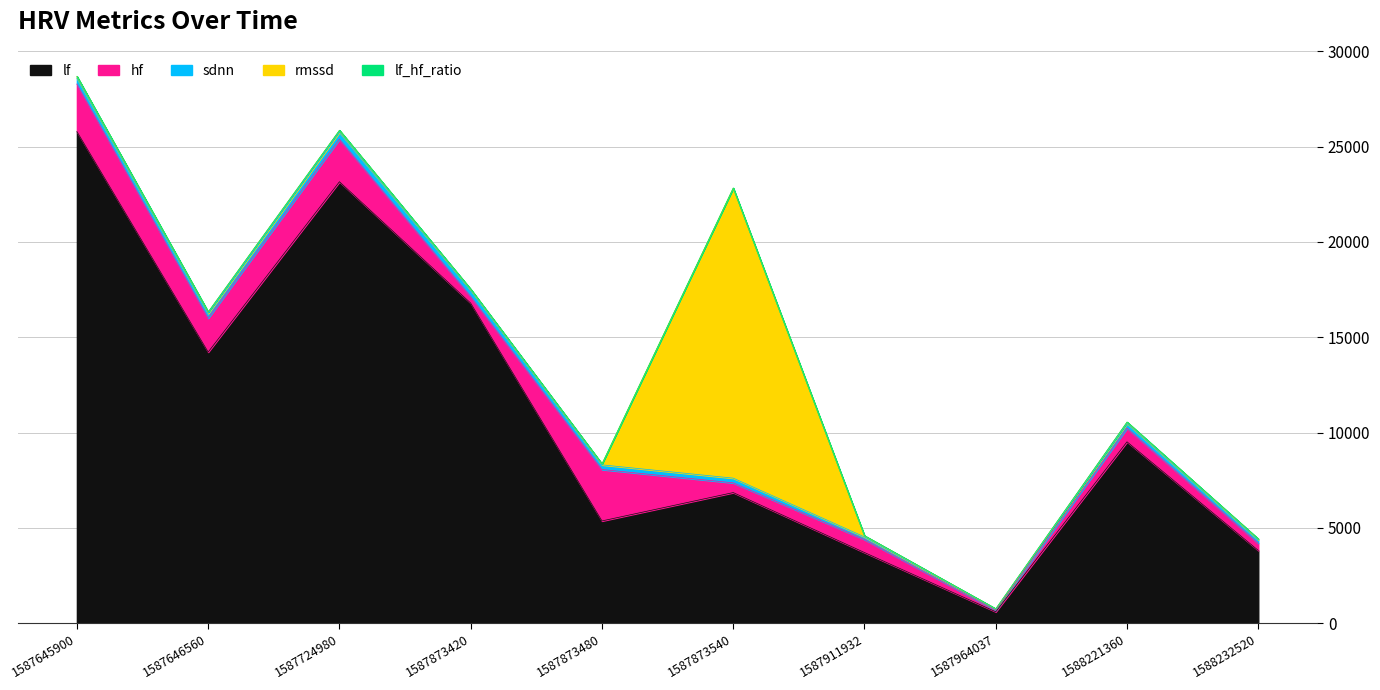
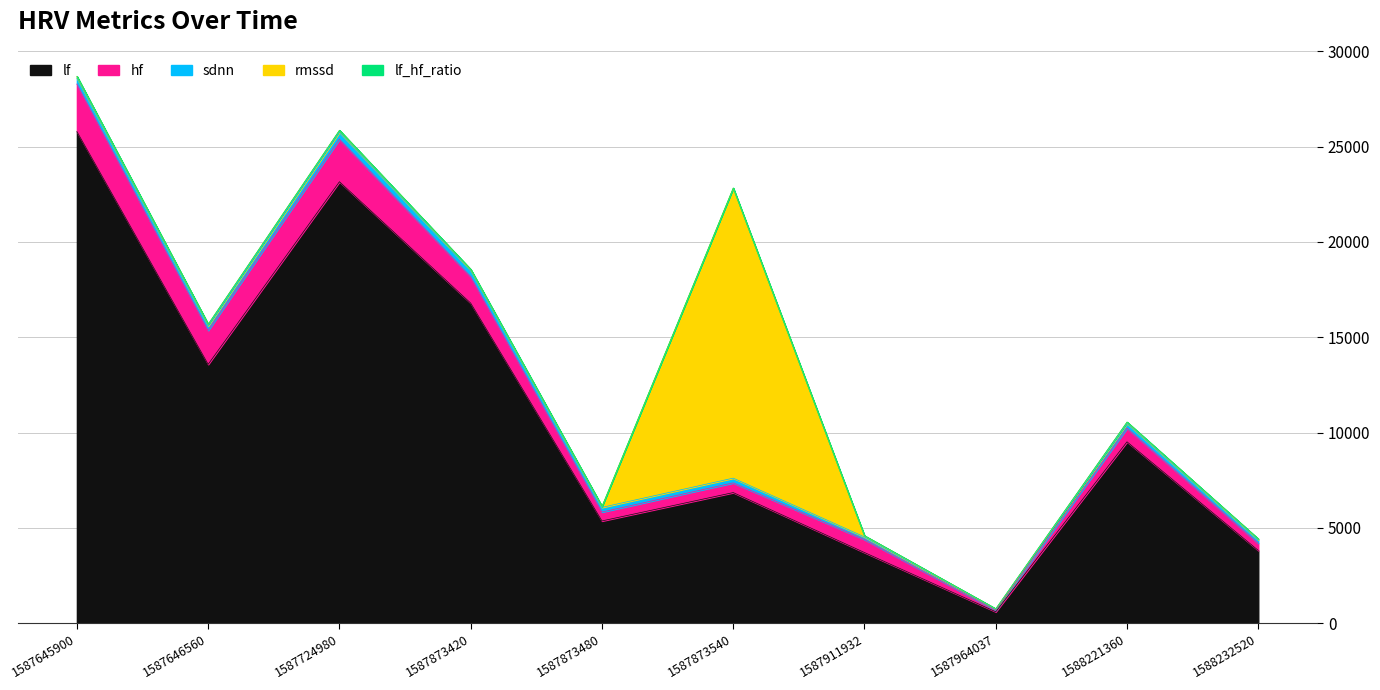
  {
    "lf": {
      "1587645900": 25800,
-     "1587646560": 14200,
+     "1587646560": 13600,
      "1587724980": 23200,
      "1587873420": 16800,
      "1587873480": 5400,
      "1587873540": 6900,
      "1587911932": 3700,
      "1588221360": 9500,
      "1588232520": 3800
    },
    "hf": {
      "1587645900": 28300,
      "1587724980": 25400,
-     "1587873420": 400,
-     "1587873480": 2700,
+     "1587873420": 1400,
+     "1587873480": 500,
      "1587873540": 7400,
      "1588221360": 10200,
      "1588232520": 4200
    },
    "sdnn": {
      "1587873540": 7600
    },
    "lf_hf_ratio": {
      "1587873540": 22800
    }
  }
